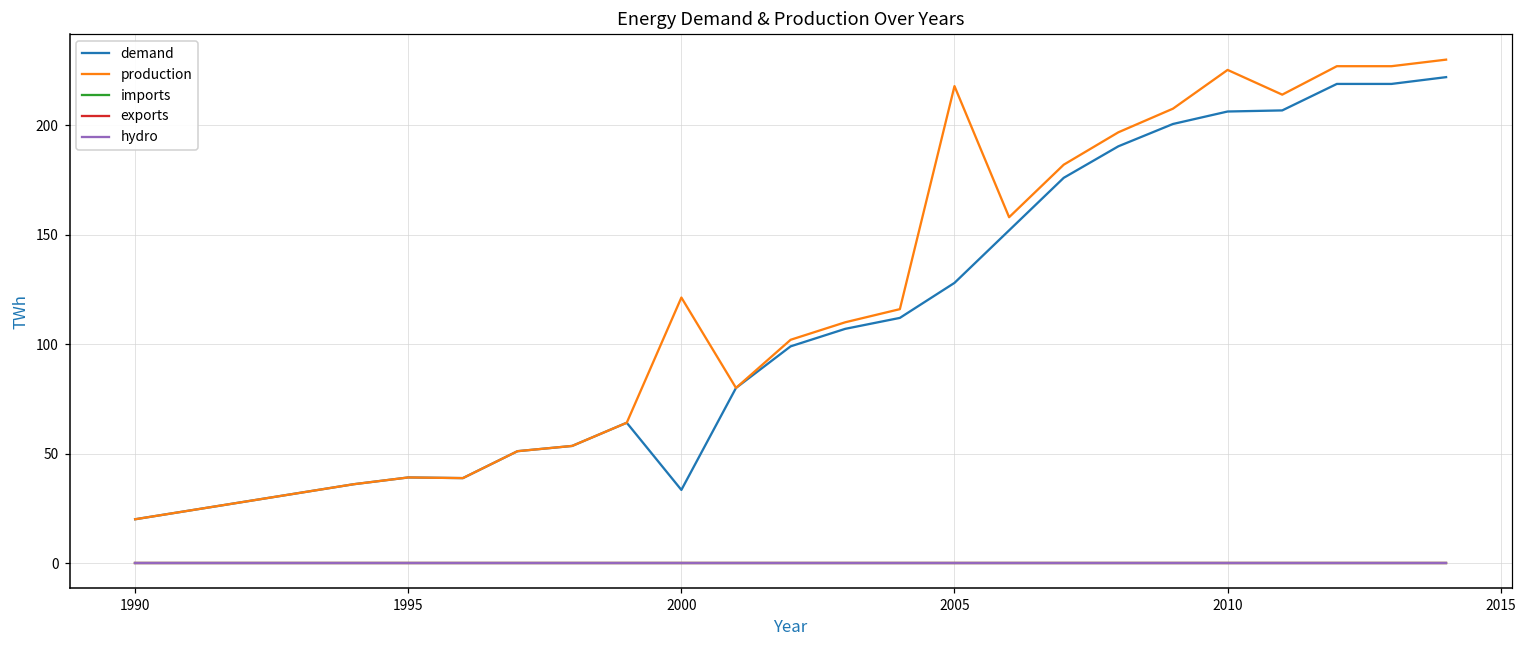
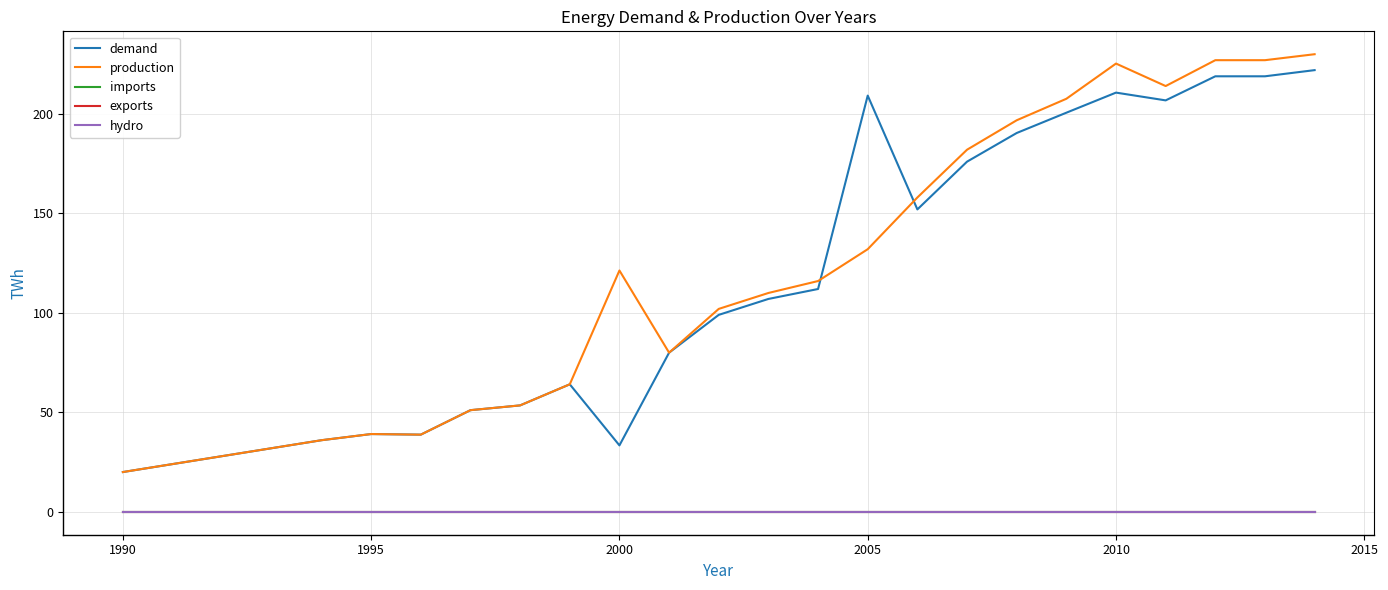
  {
    "demand": {
      "2000": 33,
-     "2005": 128,
-     "2010": 206
+     "2005": 209,
+     "2010": 211
    },
    "production": {
      "2000": 121,
-     "2005": 218,
+     "2005": 132,
      "2010": 225
    },
    "hydro": {
      "1990": 0,
      "1995": 0,
      "2000": 0,
      "2005": 0,
      "2010": 0
    }
  }
